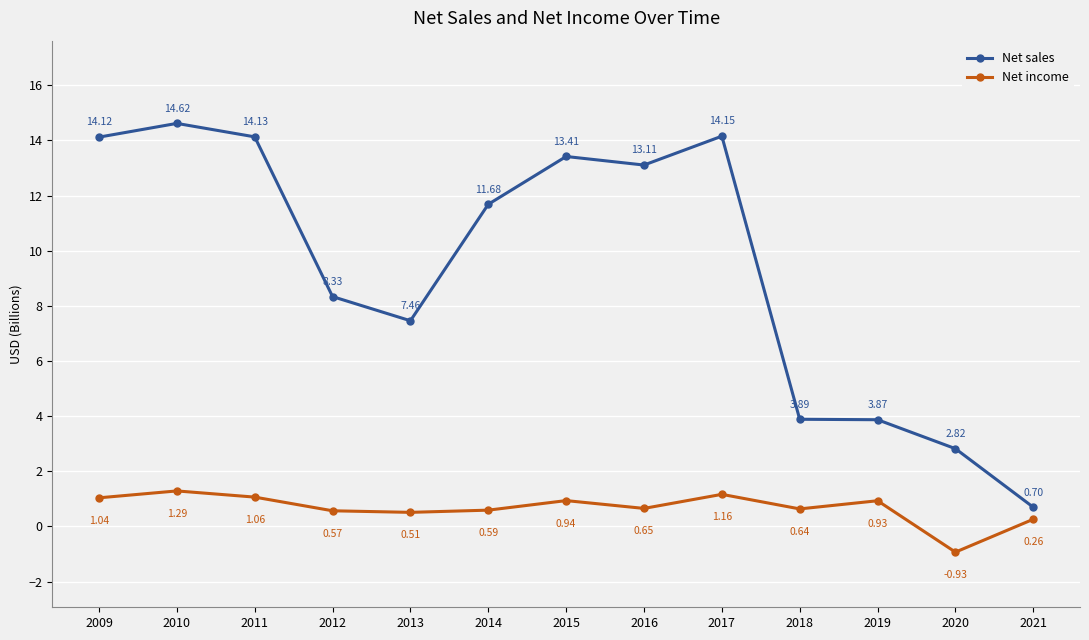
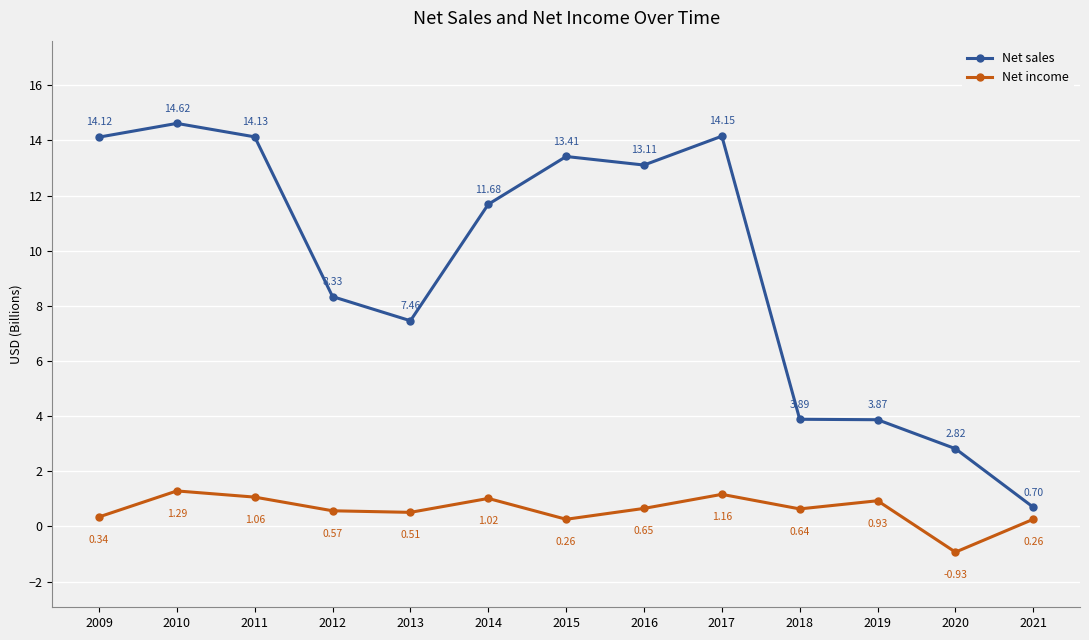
  {
    "Net sales": {
      "2009": 14.12,
      "2010": 14.62,
      "2011": 14.13,
      "2012": 8.33,
      "2013": 7.46,
      "2014": 11.68,
      "2015": 13.41,
      "2016": 13.11,
      "2017": 14.15,
      "2018": 3.89,
      "2019": 3.87,
      "2020": 2.82,
      "2021": 0.70
    },
    "Net income": {
-     "2009": 1.04,
+     "2009": 0.34,
      "2010": 1.29,
      "2011": 1.06,
      "2012": 0.57,
      "2013": 0.51,
-     "2014": 0.59,
-     "2015": 0.94,
+     "2014": 1.02,
+     "2015": 0.26,
      "2016": 0.65,
      "2017": 1.16,
      "2018": 0.64,
      "2019": 0.93,
      "2020": -0.93,
      "2021": 0.26
    }
  }
